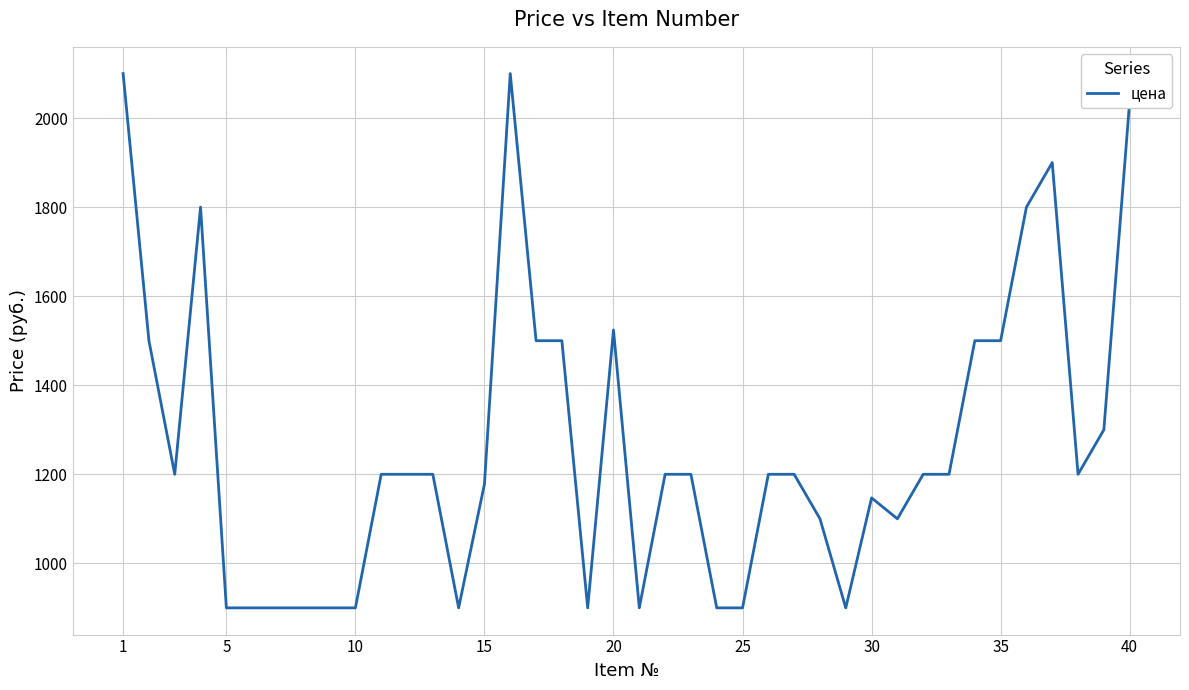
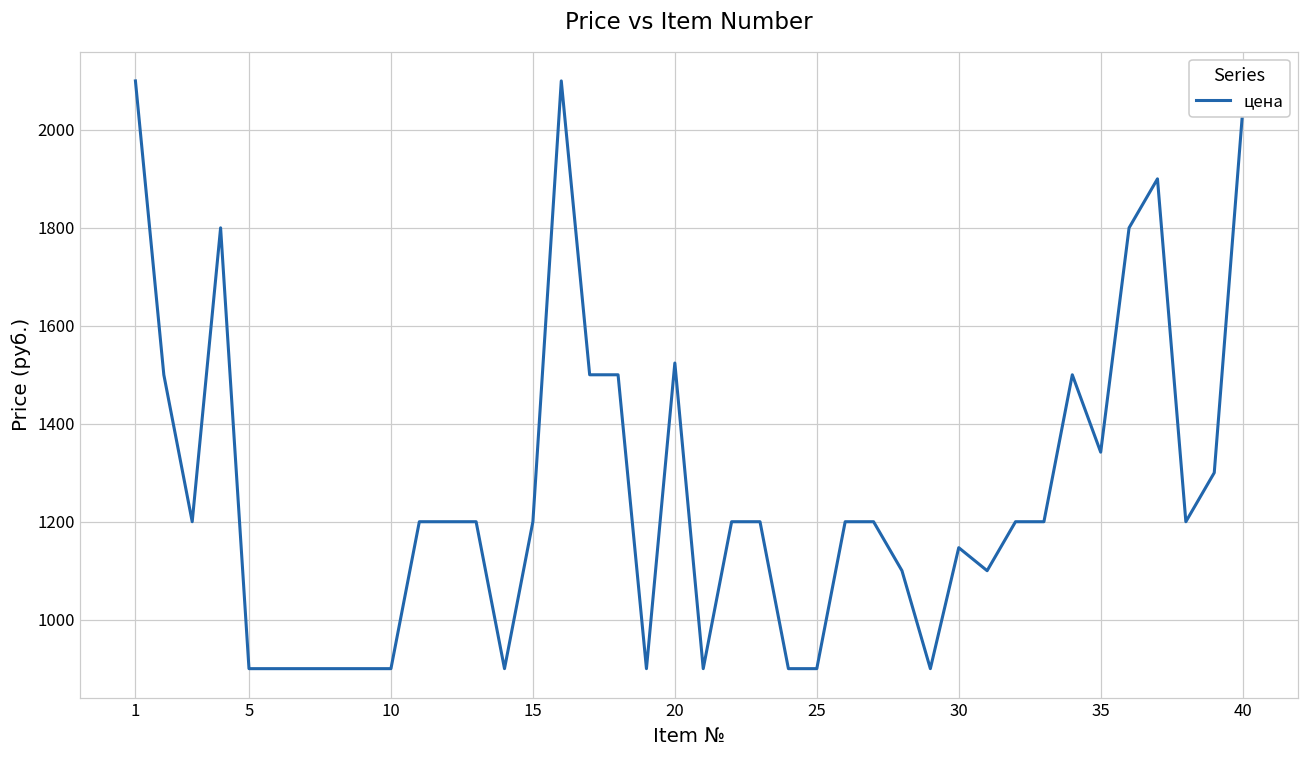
  {
    "1": 2100,
    "5": 900,
    "10": 900,
-   "15": 1180,
+   "15": 1200,
    "20": 1520,
    "25": 900,
    "30": 1150,
-   "35": 1500
+   "35": 1340
  }
